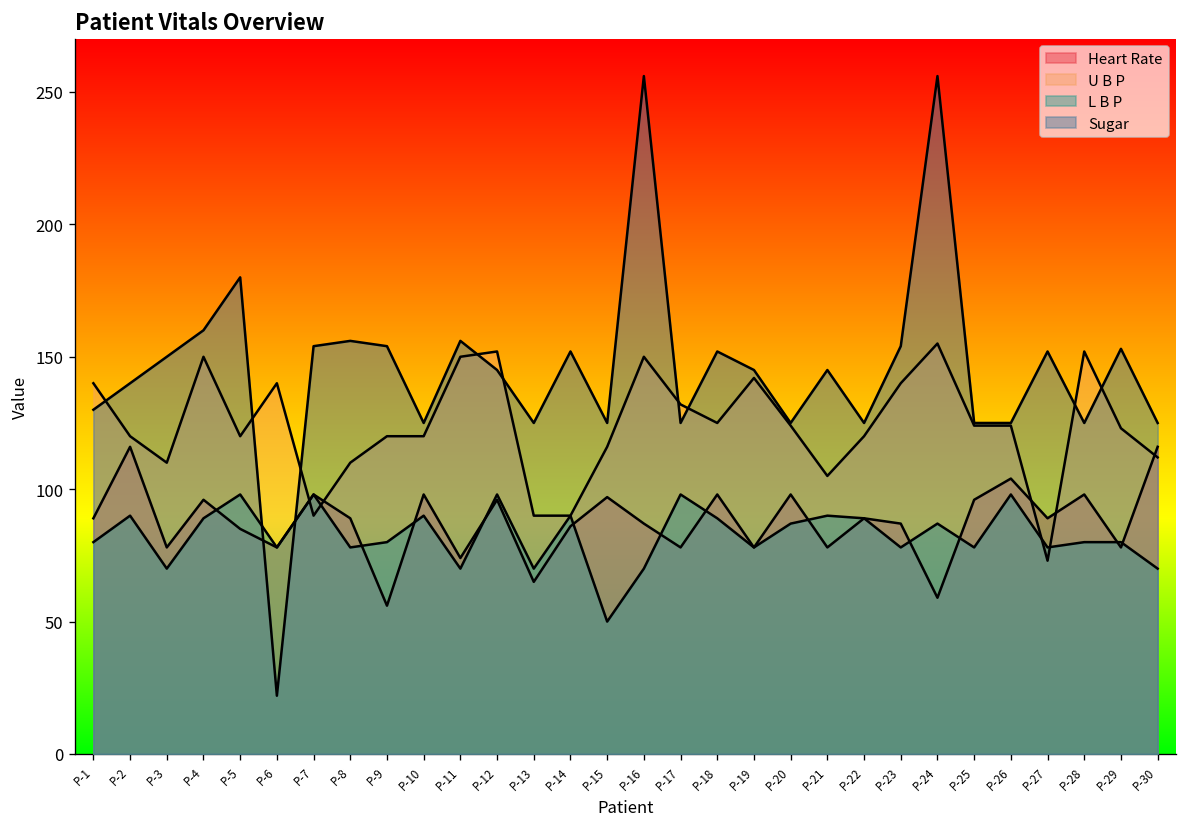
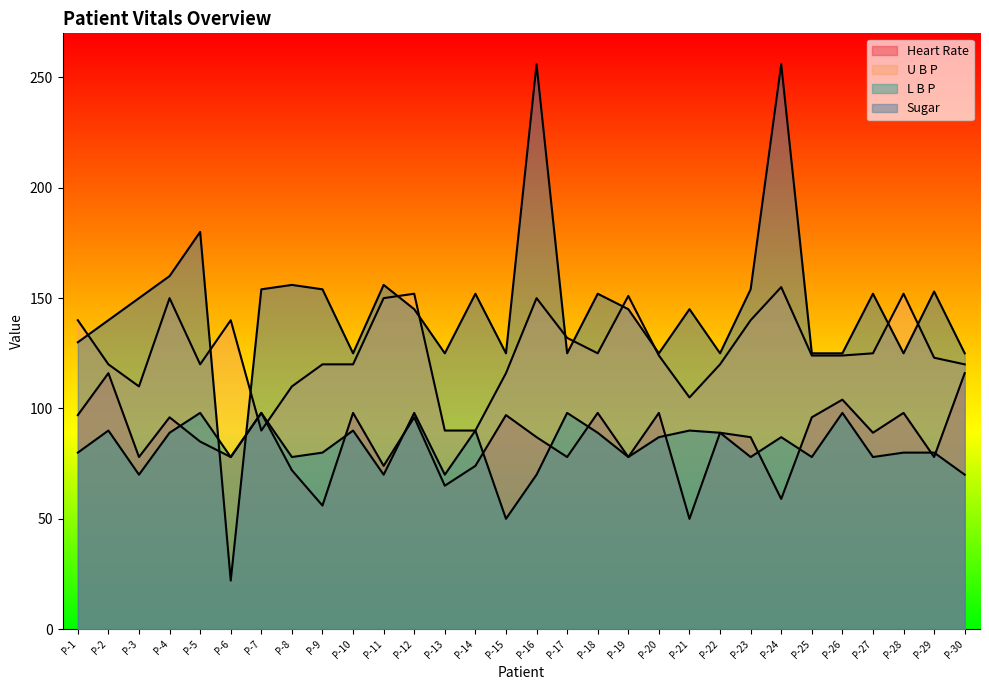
  {
    "Heart Rate": {
-     "P-1": 89,
+     "P-1": 97,
      "P-2": 116,
      "P-3": 78,
      "P-4": 96,
      "P-5": 85,
-     "P-8": 89,
+     "P-8": 72,
      "P-9": 56,
      "P-10": 98,
      "P-11": 74,
      "P-12": 96,
      "P-13": 65,
-     "P-14": 86,
+     "P-14": 74,
      "P-15": 97,
      "P-16": 87,
      "P-17": 78,
      "P-18": 98,
      "P-20": 98,
-     "P-21": 78,
+     "P-21": 50,
      "P-23": 87,
      "P-24": 59,
      "P-25": 96,
      "P-26": 104,
      "P-27": 89,
      "P-28": 98,
      "P-29": 78,
      "P-30": 116
    },
    "U B P": {
      "P-1": 140,
      "P-2": 120,
      "P-3": 110,
      "P-4": 150,
      "P-5": 120,
      "P-6": 140,
      "P-7": 90,
      "P-8": 110,
      "P-9": 120,
      "P-10": 120,
      "P-11": 150,
      "P-12": 152,
      "P-13": 90,
      "P-15": 116,
      "P-16": 150,
      "P-17": 132,
      "P-18": 125,
-     "P-19": 142,
+     "P-19": 151,
      "P-21": 105,
      "P-22": 120,
      "P-23": 140,
      "P-24": 155,
-     "P-27": 73,
+     "P-27": 125,
      "P-28": 152,
      "P-29": 123,
-     "P-30": 112
+     "P-30": 120
    }
  }
